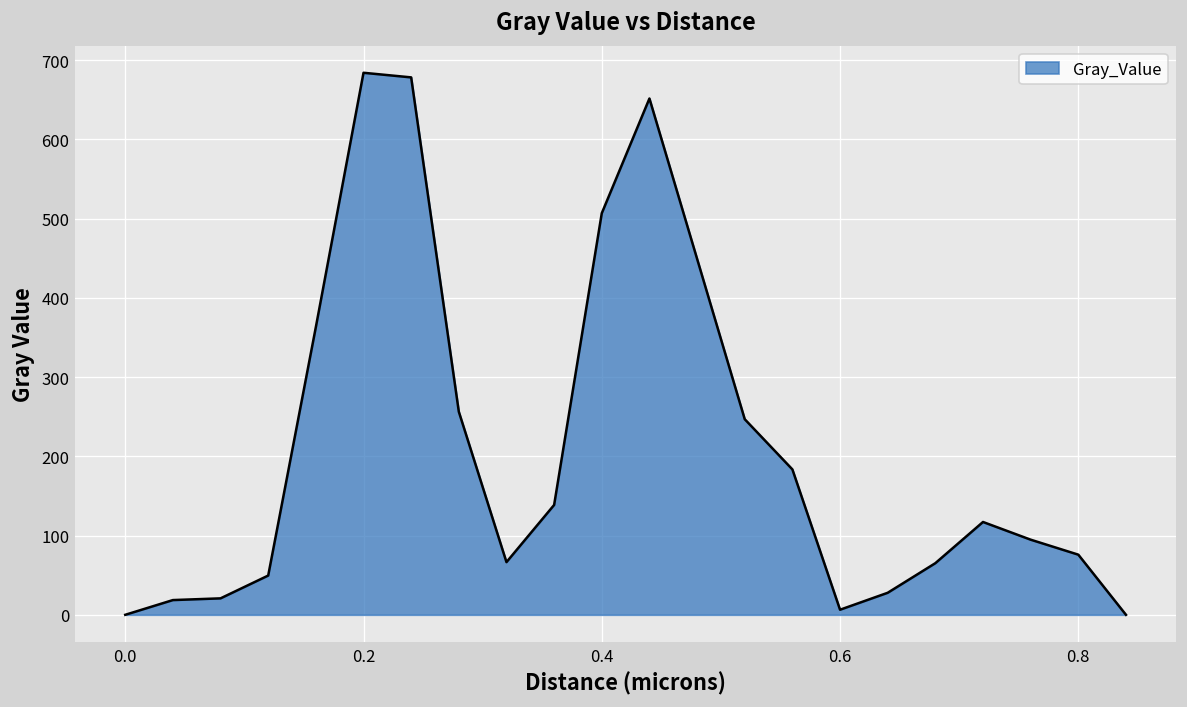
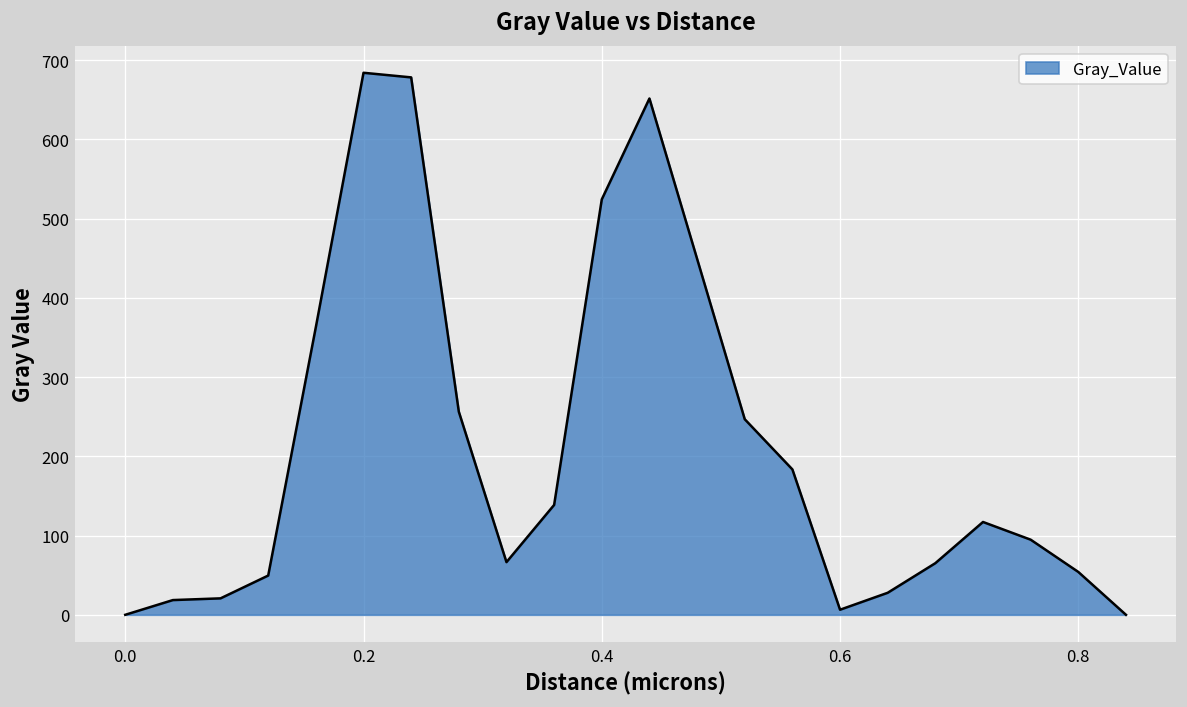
  {
    "0.0": 0,
    "0.2": 680,
-   "0.4": 510,
+   "0.4": 520,
    "0.6": 10,
-   "0.8": 80
+   "0.8": 50
  }
